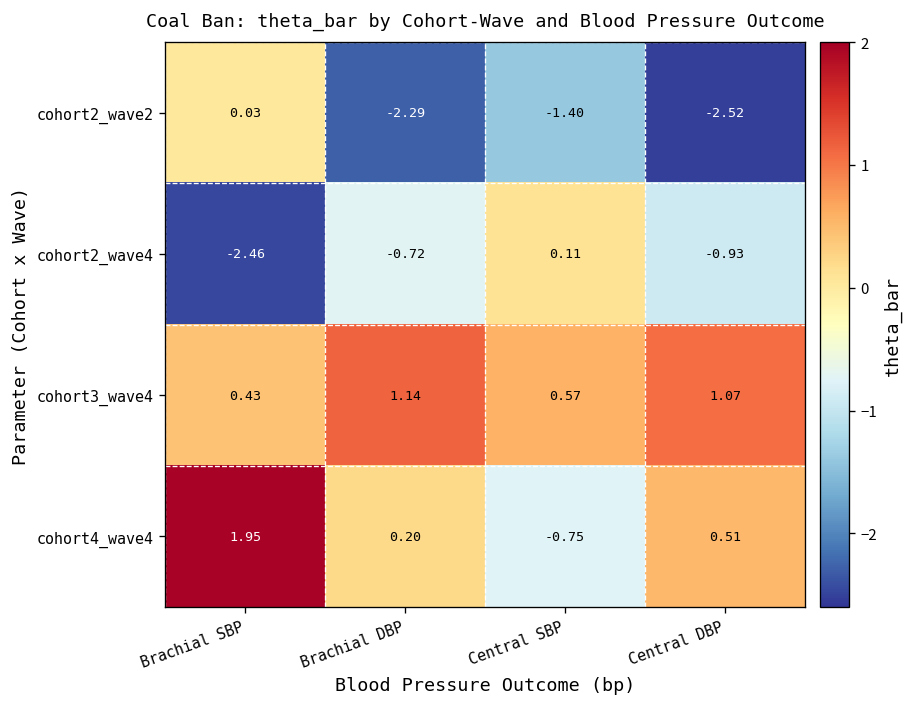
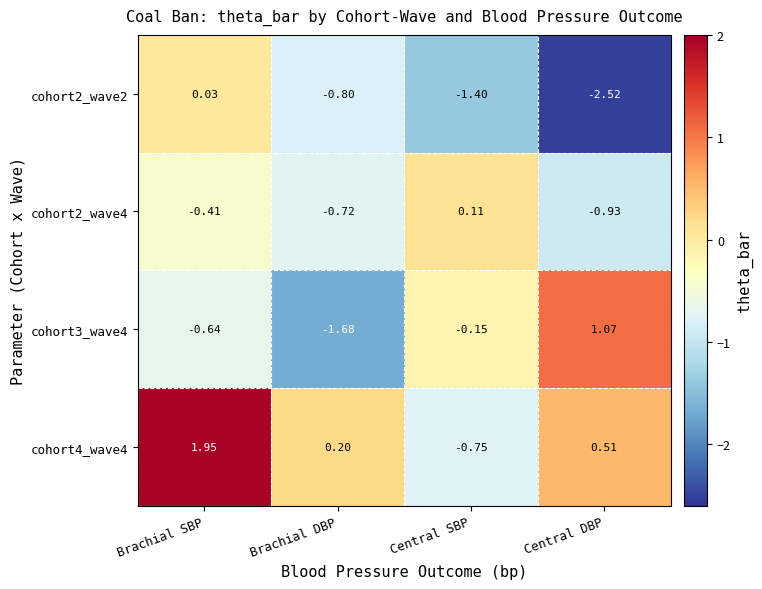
  {
    "cohort2_wave2": {
      "Brachial SBP": 0.03,
-     "Brachial DBP": -2.29,
+     "Brachial DBP": -0.80,
      "Central SBP": -1.40,
      "Central DBP": -2.52
    },
    "cohort2_wave4": {
-     "Brachial SBP": -2.46,
+     "Brachial SBP": -0.41,
      "Brachial DBP": -0.72,
      "Central SBP": 0.11,
      "Central DBP": -0.93
    },
    "cohort3_wave4": {
-     "Brachial SBP": 0.43,
-     "Brachial DBP": 1.14,
-     "Central SBP": 0.57,
+     "Brachial SBP": -0.64,
+     "Brachial DBP": -1.68,
+     "Central SBP": -0.15,
      "Central DBP": 1.07
    },
    "cohort4_wave4": {
      "Brachial SBP": 1.95,
      "Brachial DBP": 0.20,
      "Central SBP": -0.75,
      "Central DBP": 0.51
    }
  }
